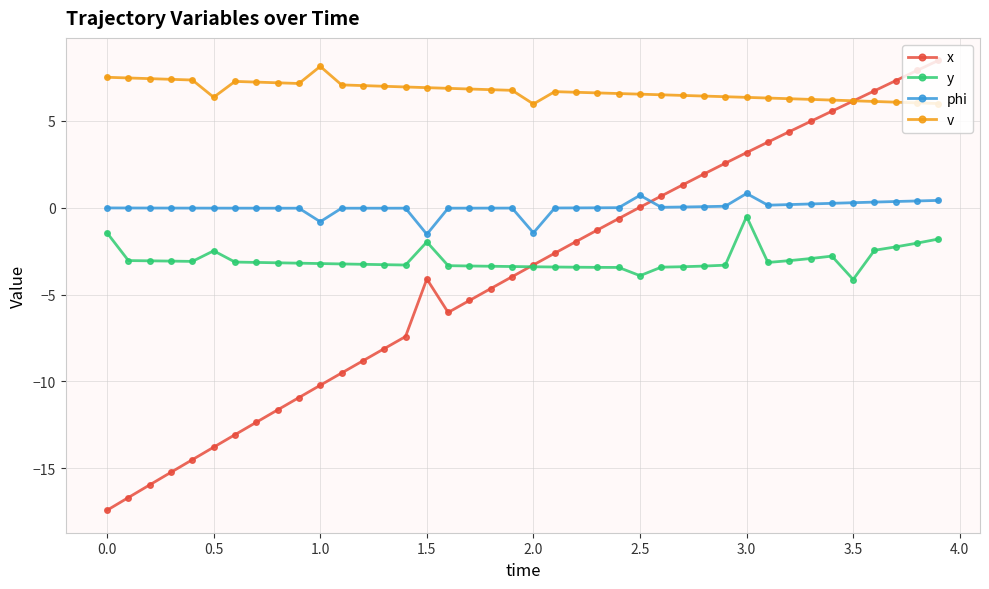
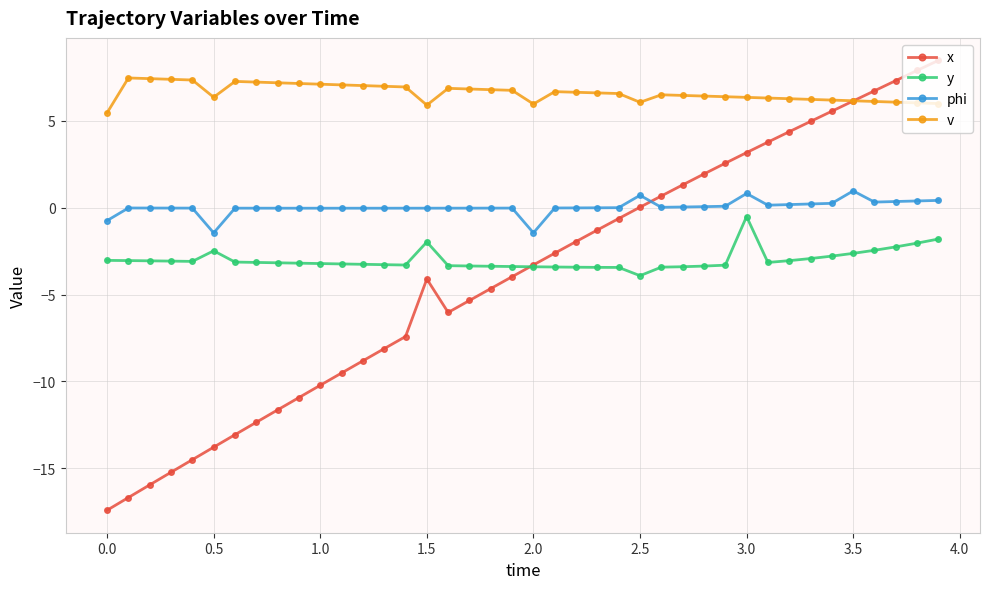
  {
    "x": {
      "0.0": -17.4,
      "0.5": -13.8,
      "1.0": -10.2,
      "1.5": -4.1,
      "2.5": 0.0,
      "3.0": 3.2
    },
    "y": {
-     "0.0": -1.5,
+     "0.0": -3.0,
      "0.5": -2.5,
      "1.0": -3.2,
      "1.5": -2.0,
      "2.5": -3.9,
      "3.0": -0.5,
-     "3.5": -4.1
+     "3.5": -2.6
    },
    "phi": {
-     "0.0": 0.0,
-     "0.5": 0.0,
-     "1.0": -0.8,
-     "1.5": -1.5,
+     "0.0": -0.7,
+     "0.5": -1.5,
+     "1.0": 0.0,
+     "1.5": 0.0,
      "2.0": -1.4,
      "2.5": 0.7,
      "3.0": 0.8,
-     "3.5": 0.3
+     "3.5": 1.0
    },
    "v": {
-     "0.0": 7.5,
+     "0.0": 5.5,
      "0.5": 6.4,
-     "1.0": 8.1,
-     "1.5": 6.9,
+     "1.0": 7.1,
+     "1.5": 5.9,
      "2.0": 6.0,
-     "2.5": 6.5,
+     "2.5": 6.1,
      "3.0": 6.3
    }
  }
